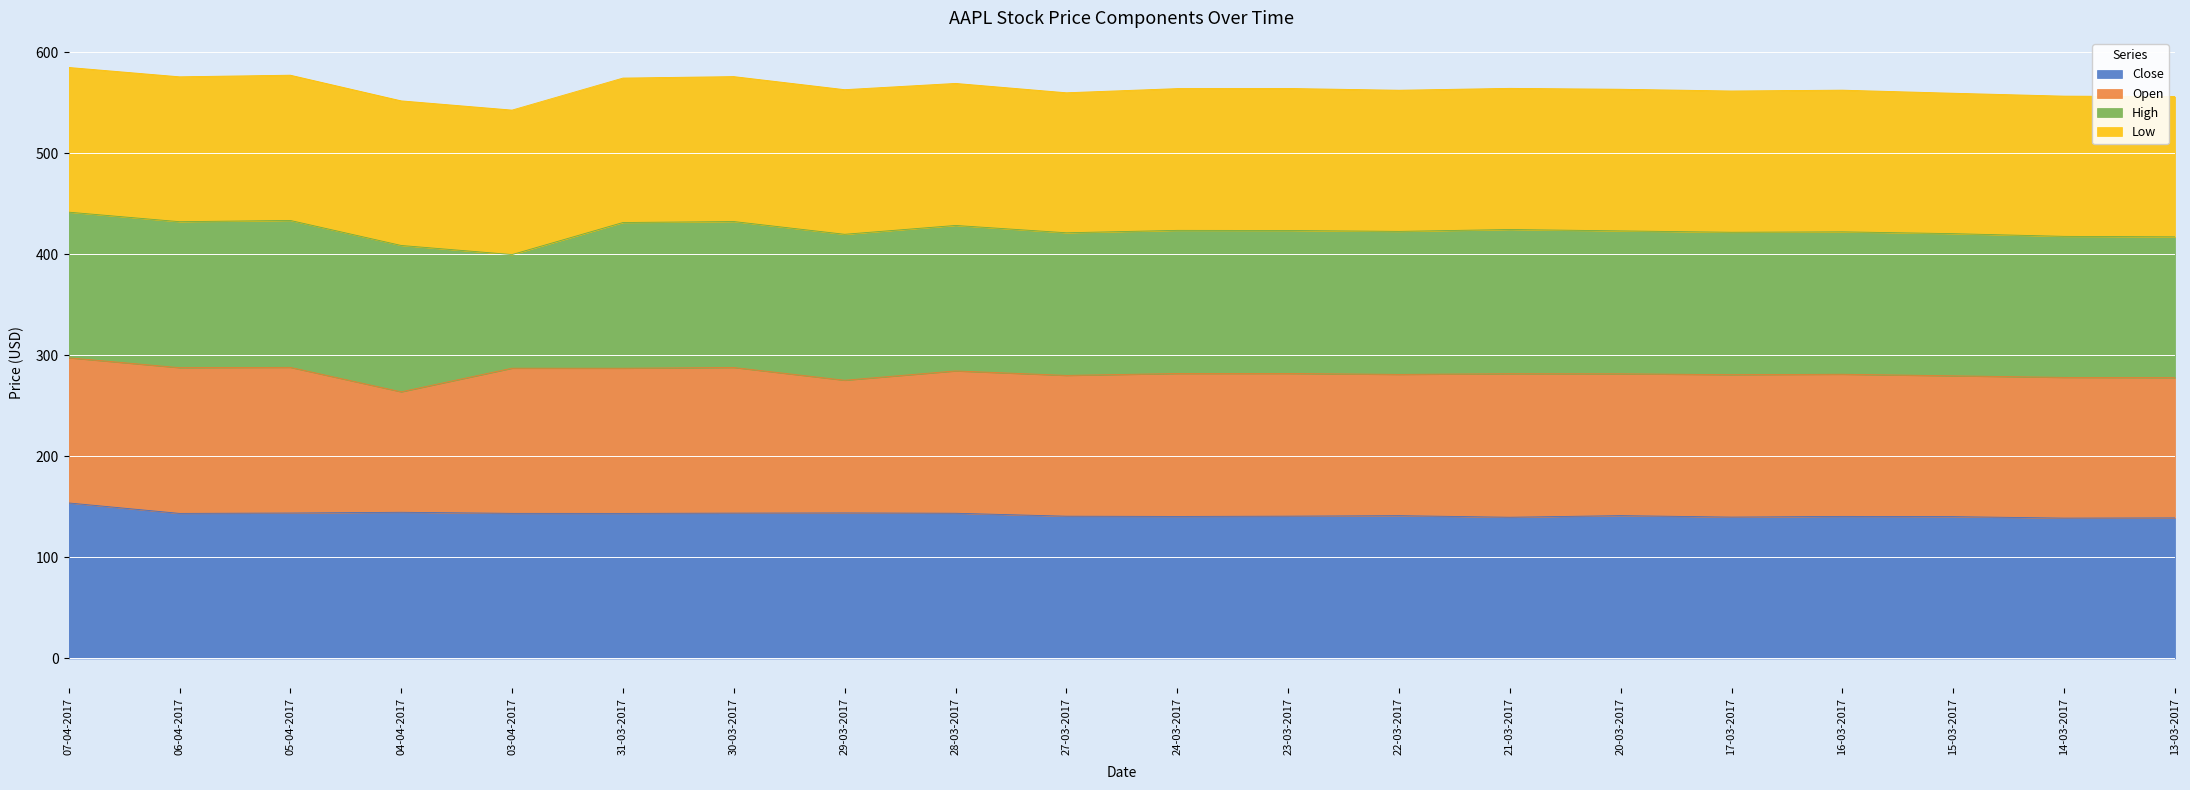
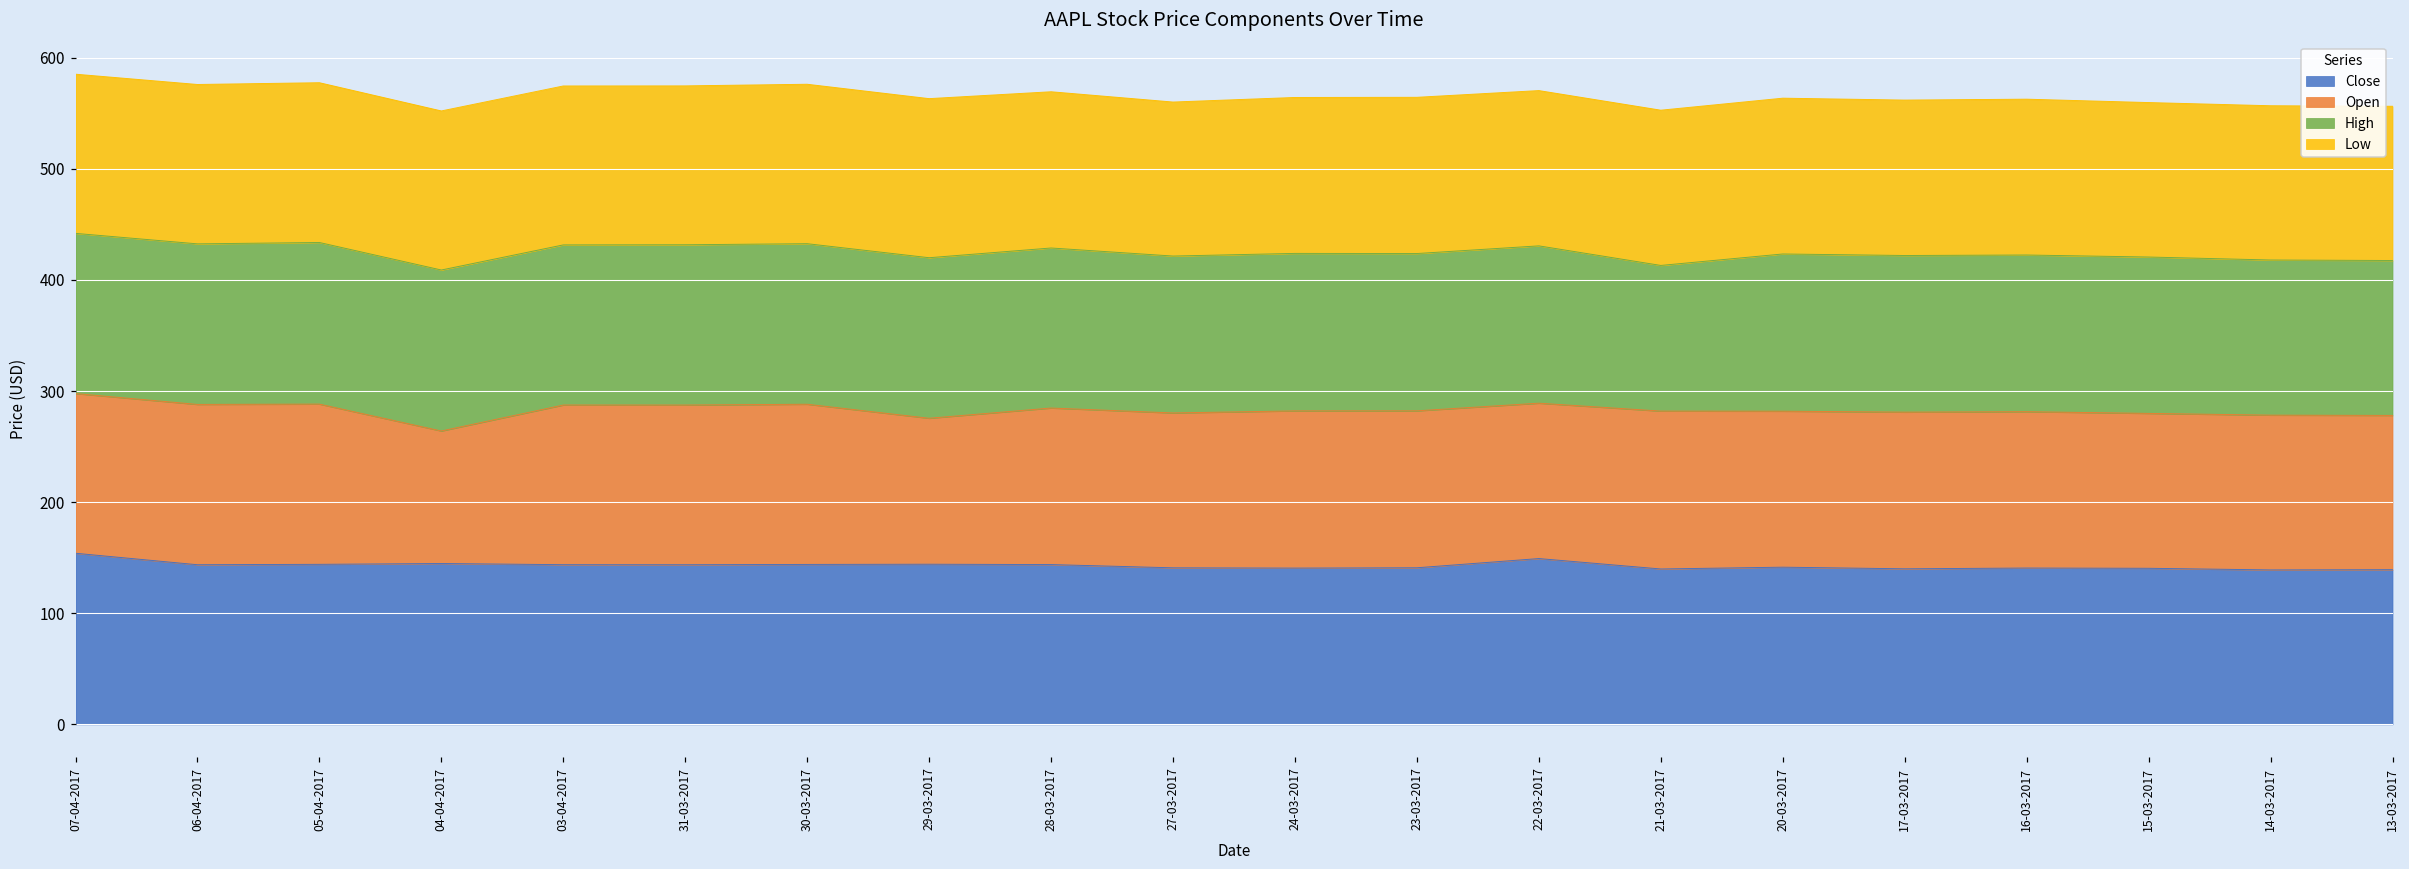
  {
    "Close": {
      "07-04-2017": 154,
      "06-04-2017": 144,
      "05-04-2017": 144,
      "04-04-2017": 145,
      "03-04-2017": 144,
      "31-03-2017": 144,
      "30-03-2017": 144,
      "29-03-2017": 144,
      "28-03-2017": 144,
      "27-03-2017": 141,
      "24-03-2017": 141,
      "23-03-2017": 141,
-     "22-03-2017": 141,
+     "22-03-2017": 149,
      "21-03-2017": 140,
      "20-03-2017": 141,
      "17-03-2017": 140,
      "16-03-2017": 141,
      "15-03-2017": 140,
      "14-03-2017": 139,
      "13-03-2017": 139
    },
    "Open": {
      "07-04-2017": 144,
      "06-04-2017": 144,
      "05-04-2017": 144,
      "04-04-2017": 119,
      "03-04-2017": 144,
      "31-03-2017": 144,
      "30-03-2017": 144,
      "29-03-2017": 131,
      "28-03-2017": 141,
      "27-03-2017": 139,
      "24-03-2017": 142,
      "23-03-2017": 141,
      "22-03-2017": 140,
      "21-03-2017": 142,
      "20-03-2017": 140,
      "17-03-2017": 141,
      "16-03-2017": 141,
      "15-03-2017": 139,
      "14-03-2017": 139,
      "13-03-2017": 139
    },
    "High": {
      "07-04-2017": 144,
      "06-04-2017": 145,
      "05-04-2017": 145,
      "04-04-2017": 145,
-     "03-04-2017": 113,
+     "03-04-2017": 144,
      "31-03-2017": 144,
      "30-03-2017": 145,
      "29-03-2017": 144,
      "28-03-2017": 144,
      "27-03-2017": 141,
      "24-03-2017": 142,
      "23-03-2017": 142,
      "22-03-2017": 142,
-     "21-03-2017": 143,
+     "21-03-2017": 131,
      "20-03-2017": 142,
      "17-03-2017": 141,
      "16-03-2017": 141,
      "15-03-2017": 141,
      "14-03-2017": 140,
      "13-03-2017": 139
    },
    "Low": {
      "07-04-2017": 143,
      "06-04-2017": 143,
      "05-04-2017": 144,
      "04-04-2017": 143,
      "03-04-2017": 143,
      "31-03-2017": 143,
      "30-03-2017": 144,
      "29-03-2017": 143,
      "28-03-2017": 141,
      "27-03-2017": 139,
      "24-03-2017": 140,
      "23-03-2017": 141,
      "22-03-2017": 140,
      "21-03-2017": 140,
      "20-03-2017": 140,
      "17-03-2017": 140,
      "16-03-2017": 140,
      "15-03-2017": 139,
      "14-03-2017": 139,
      "13-03-2017": 139
    }
  }
